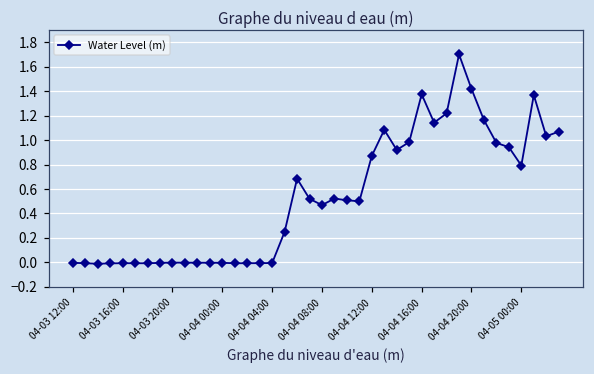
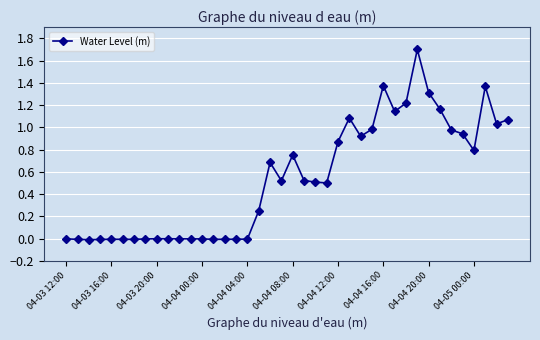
  {
    "04-03 12:00": 0.00,
    "04-03 16:00": -0.01,
    "04-03 20:00": 0.00,
    "04-04 00:00": 0.00,
    "04-04 04:00": -0.01,
-   "04-04 08:00": 0.47,
+   "04-04 08:00": 0.75,
    "04-04 12:00": 0.87,
    "04-04 16:00": 1.37,
-   "04-04 20:00": 1.42,
+   "04-04 20:00": 1.31,
    "04-05 00:00": 0.79
  }
